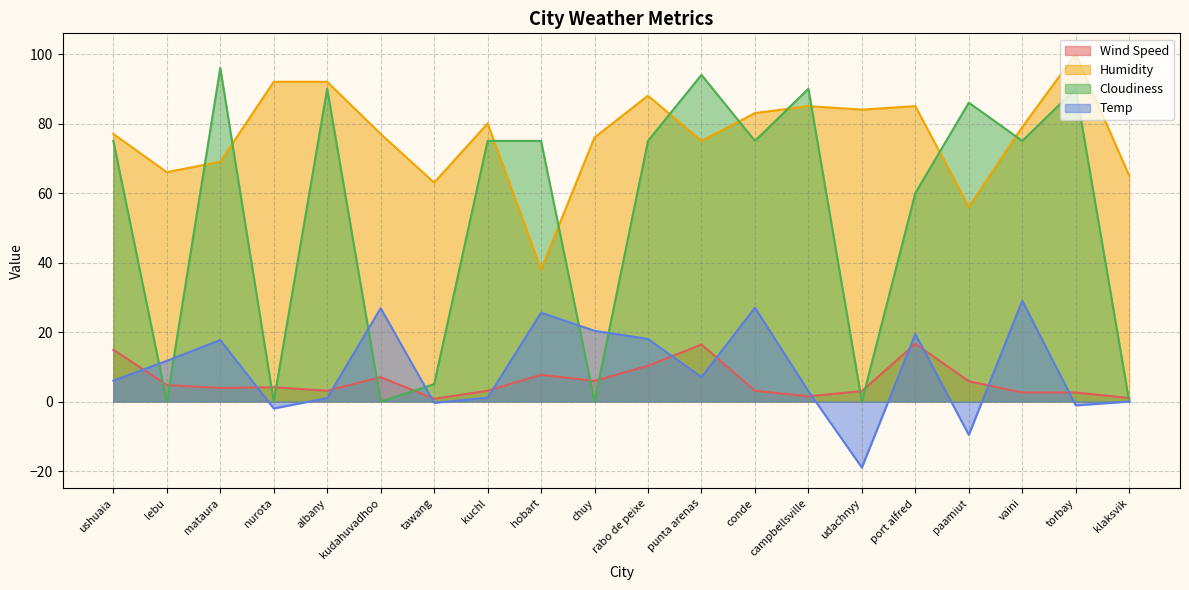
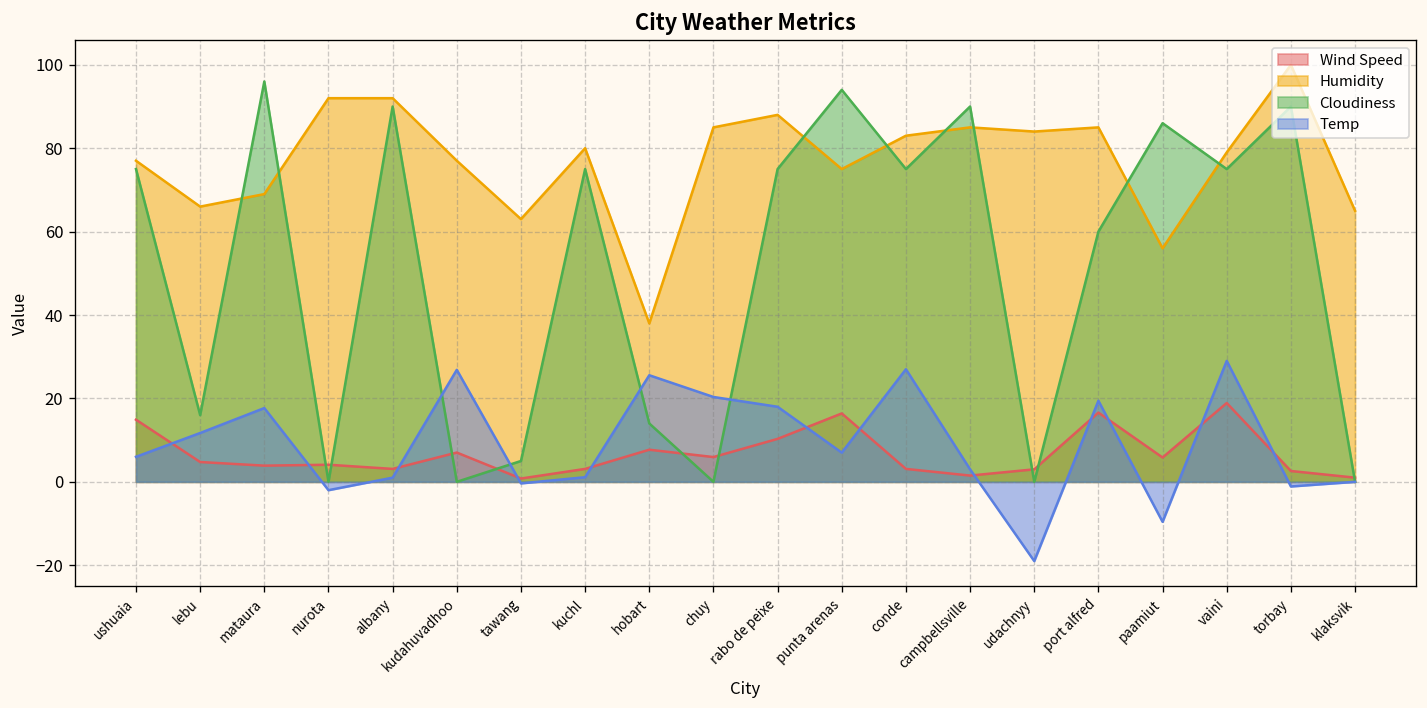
  {
    "Wind Speed": {
      "ushuaia": 15,
      "lebu": 5,
      "mataura": 4,
      "nurota": 4,
      "albany": 3,
      "kudahuvadhoo": 7,
      "tawang": 1,
      "kuchl": 3,
      "hobart": 8,
      "chuy": 6,
      "rabo de peixe": 10,
      "punta arenas": 16,
      "conde": 3,
      "campbellsville": 2,
      "udachnyy": 3,
      "port alfred": 17,
      "paamiut": 6,
-     "vaini": 3,
+     "vaini": 19,
      "torbay": 3,
      "klaksvik": 1
    },
    "Humidity": {
      "ushuaia": 77,
      "lebu": 66,
      "mataura": 69,
      "nurota": 92,
      "albany": 92,
      "kudahuvadhoo": 77,
      "tawang": 63,
      "kuchl": 80,
      "hobart": 38,
-     "chuy": 76,
+     "chuy": 85,
      "rabo de peixe": 88,
      "punta arenas": 75,
      "conde": 83,
      "campbellsville": 85,
      "udachnyy": 84,
      "port alfred": 85,
      "paamiut": 56,
      "vaini": 79,
      "klaksvik": 65
    },
    "Cloudiness": {
      "ushuaia": 75,
-     "lebu": 0,
+     "lebu": 16,
      "mataura": 96,
      "albany": 90,
      "kudahuvadhoo": 0,
      "tawang": 5,
      "kuchl": 75,
-     "hobart": 75,
+     "hobart": 14,
      "chuy": 0,
      "rabo de peixe": 75,
      "punta arenas": 94,
      "conde": 75,
      "campbellsville": 90,
      "port alfred": 60,
      "paamiut": 86,
      "vaini": 75
    }
  }
